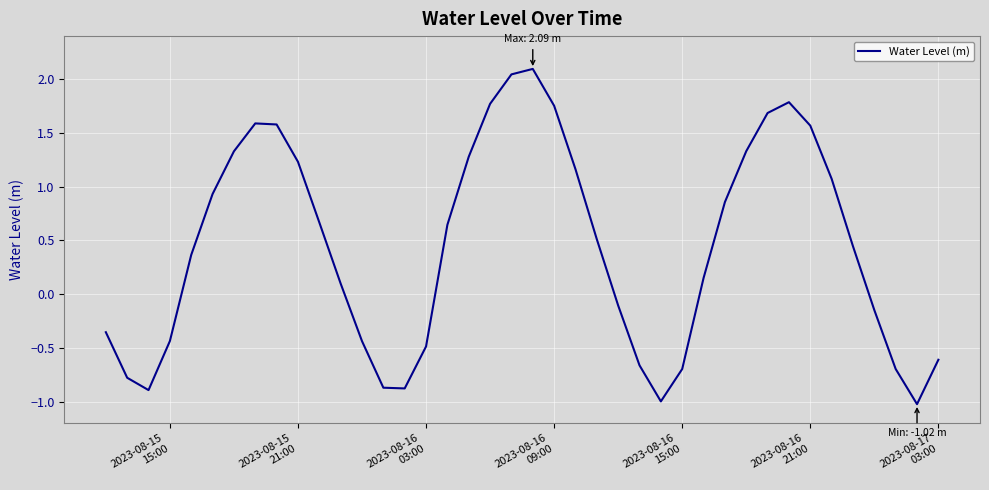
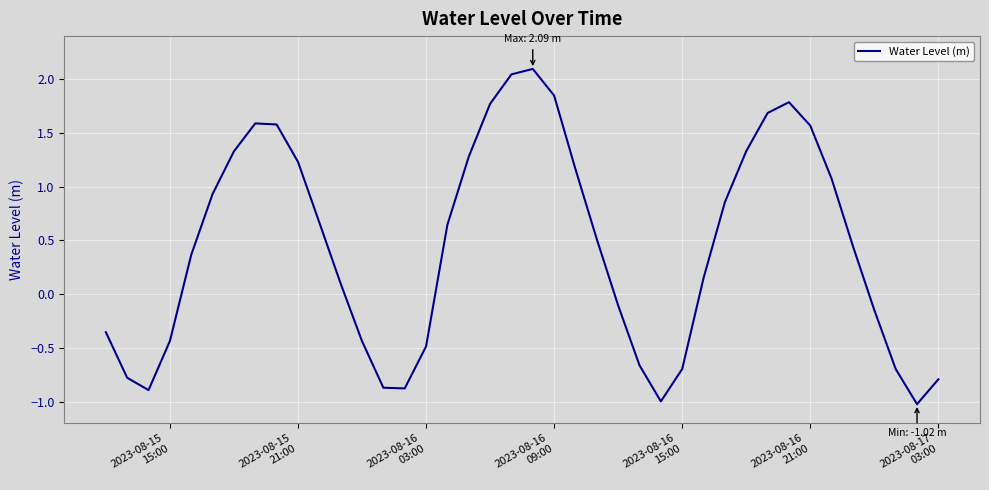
  {
    "2023-08-15 15:00": -0.44,
    "2023-08-15 21:00": 1.23,
    "2023-08-16 03:00": -0.49,
-   "2023-08-16 09:00": 1.75,
+   "2023-08-16 09:00": 1.85,
    "2023-08-16 15:00": -0.70,
    "2023-08-16 21:00": 1.57,
-   "2023-08-17 03:00": -0.61
+   "2023-08-17 03:00": -0.79
  }
